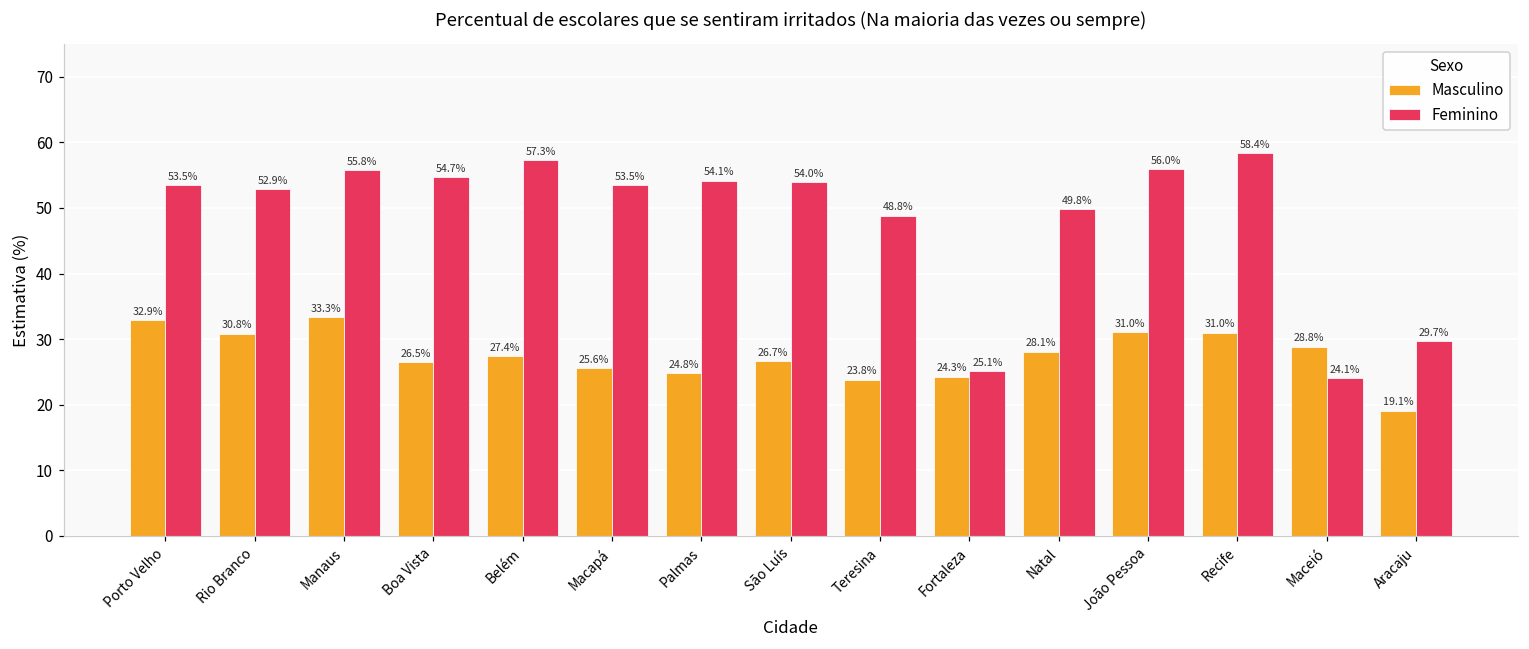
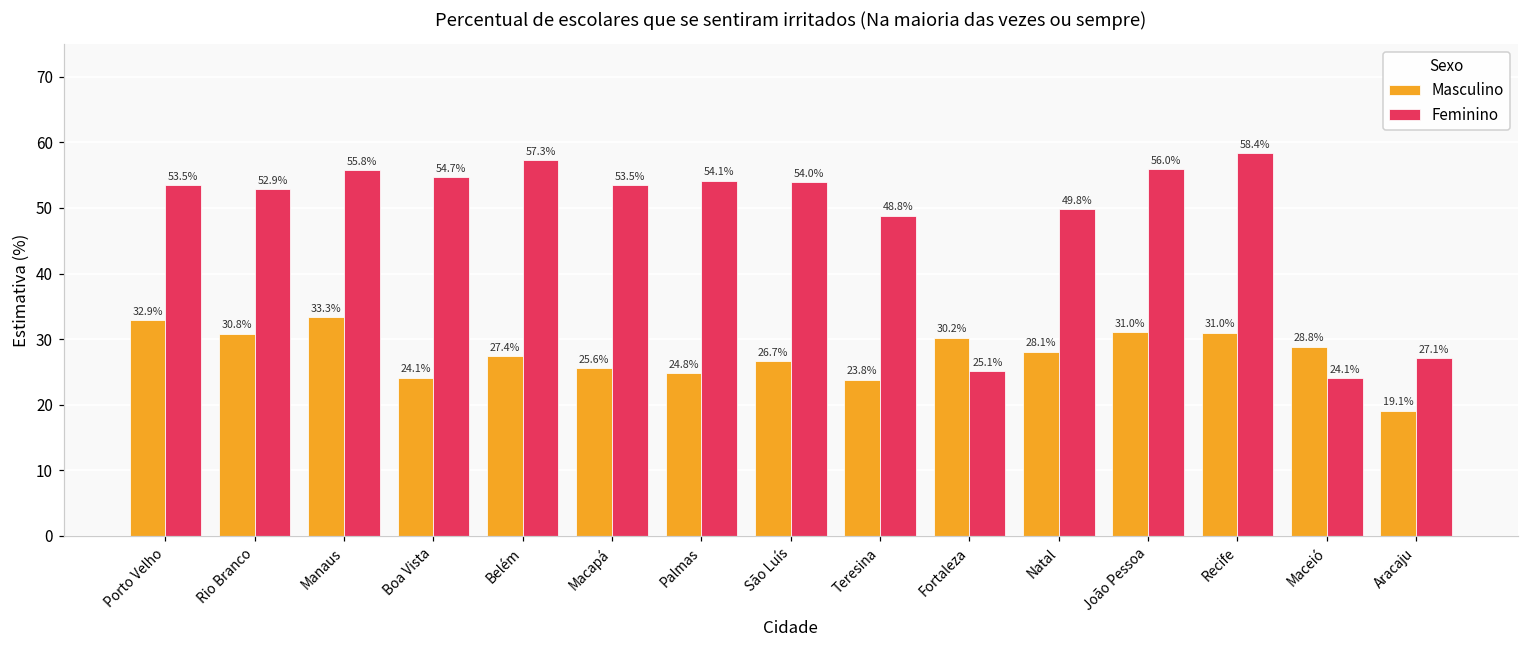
  {
    "Masculino": {
      "Porto Velho": "32.9%",
      "Rio Branco": "30.8%",
      "Manaus": "33.3%",
-     "Boa Vista": "26.5%",
+     "Boa Vista": "24.1%",
      "Belém": "27.4%",
      "Macapá": "25.6%",
      "Palmas": "24.8%",
      "São Luís": "26.7%",
      "Teresina": "23.8%",
-     "Fortaleza": "24.3%",
+     "Fortaleza": "30.2%",
      "Natal": "28.1%",
      "João Pessoa": "31.0%",
      "Recife": "31.0%",
      "Maceió": "28.8%",
      "Aracaju": "19.1%"
    },
    "Feminino": {
      "Porto Velho": "53.5%",
      "Rio Branco": "52.9%",
      "Manaus": "55.8%",
      "Boa Vista": "54.7%",
      "Belém": "57.3%",
      "Macapá": "53.5%",
      "Palmas": "54.1%",
      "São Luís": "54.0%",
      "Teresina": "48.8%",
      "Fortaleza": "25.1%",
      "Natal": "49.8%",
      "João Pessoa": "56.0%",
      "Recife": "58.4%",
      "Maceió": "24.1%",
-     "Aracaju": "29.7%"
+     "Aracaju": "27.1%"
    }
  }
